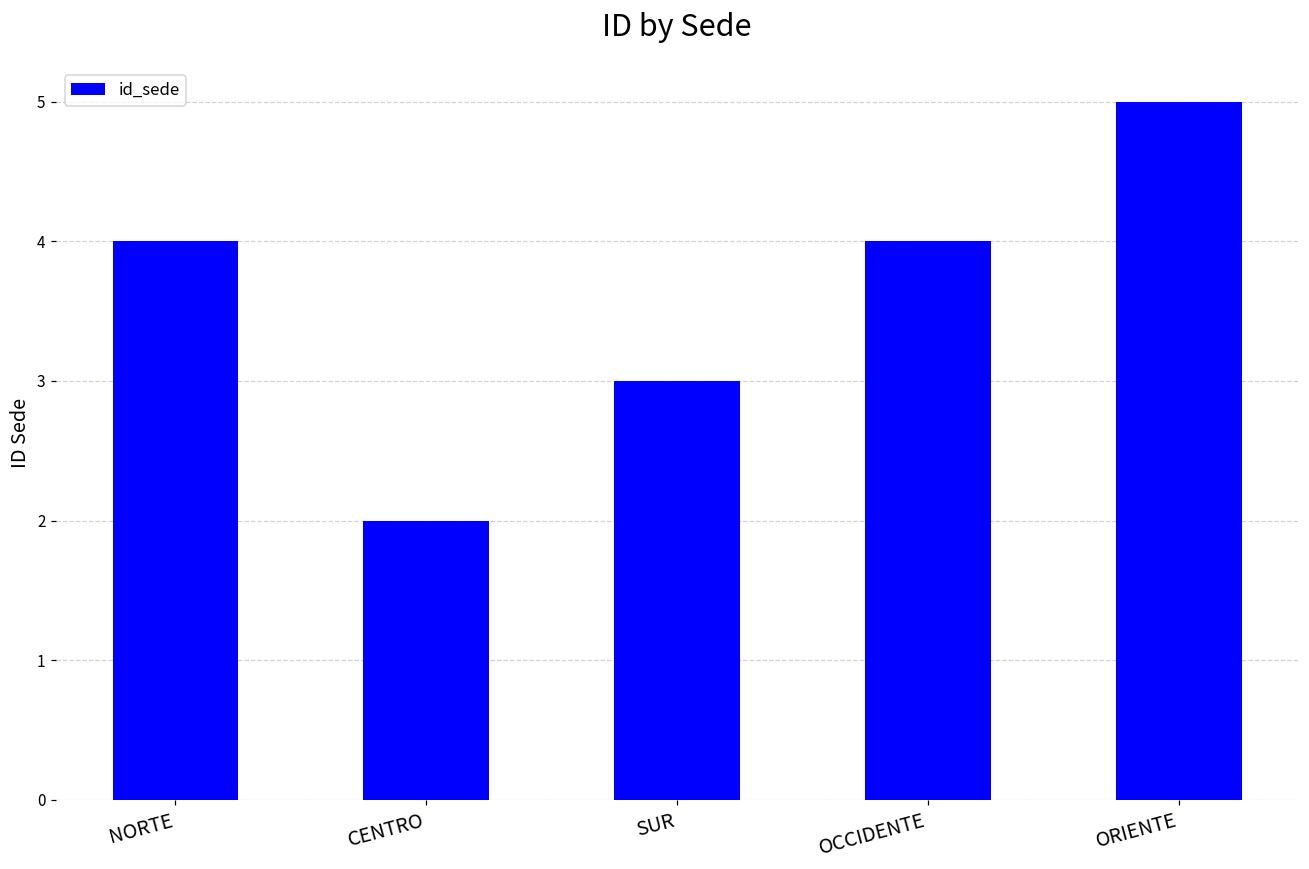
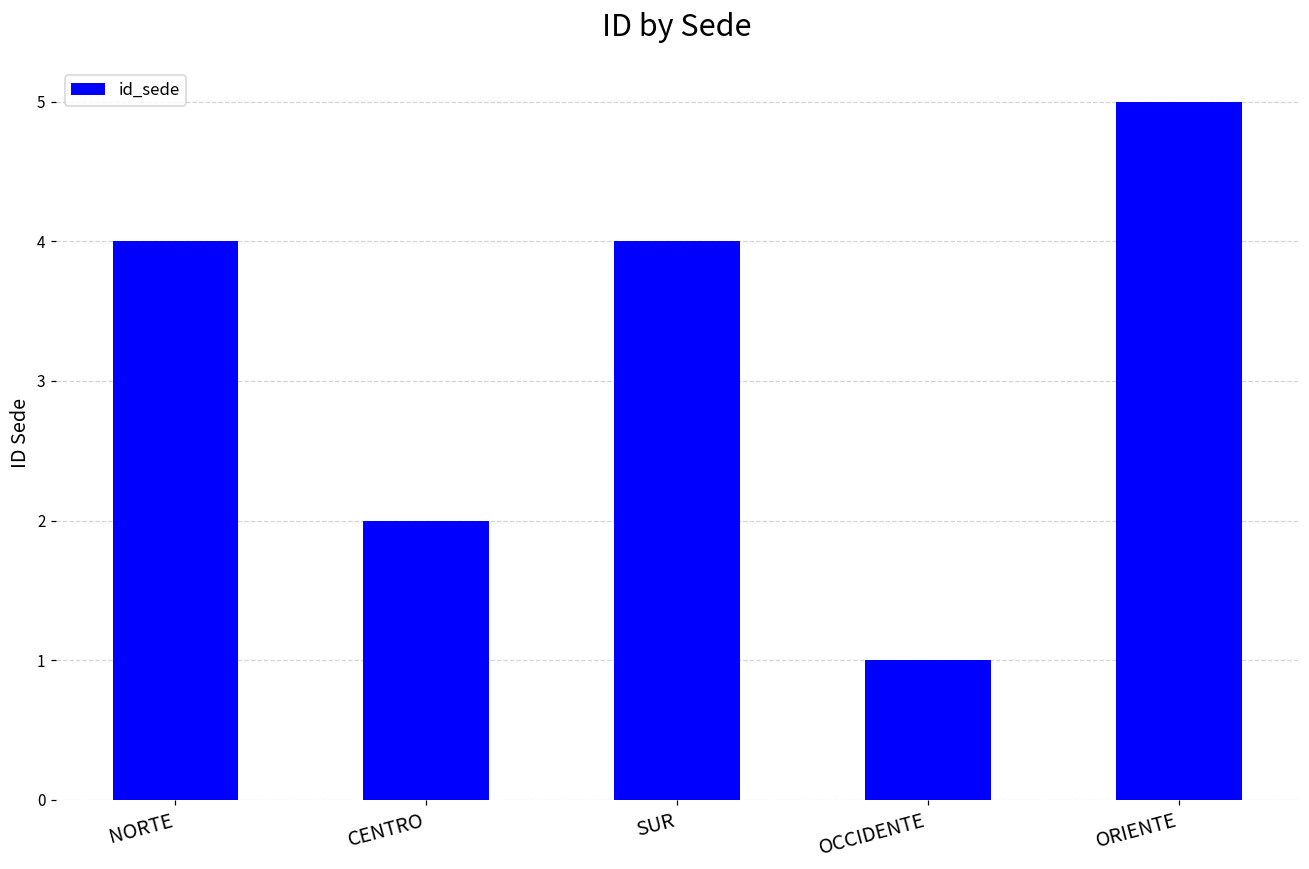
  {
    "NORTE": 4,
    "CENTRO": 2,
-   "SUR": 3,
-   "OCCIDENTE": 4,
+   "SUR": 4,
+   "OCCIDENTE": 1,
    "ORIENTE": 5
  }
